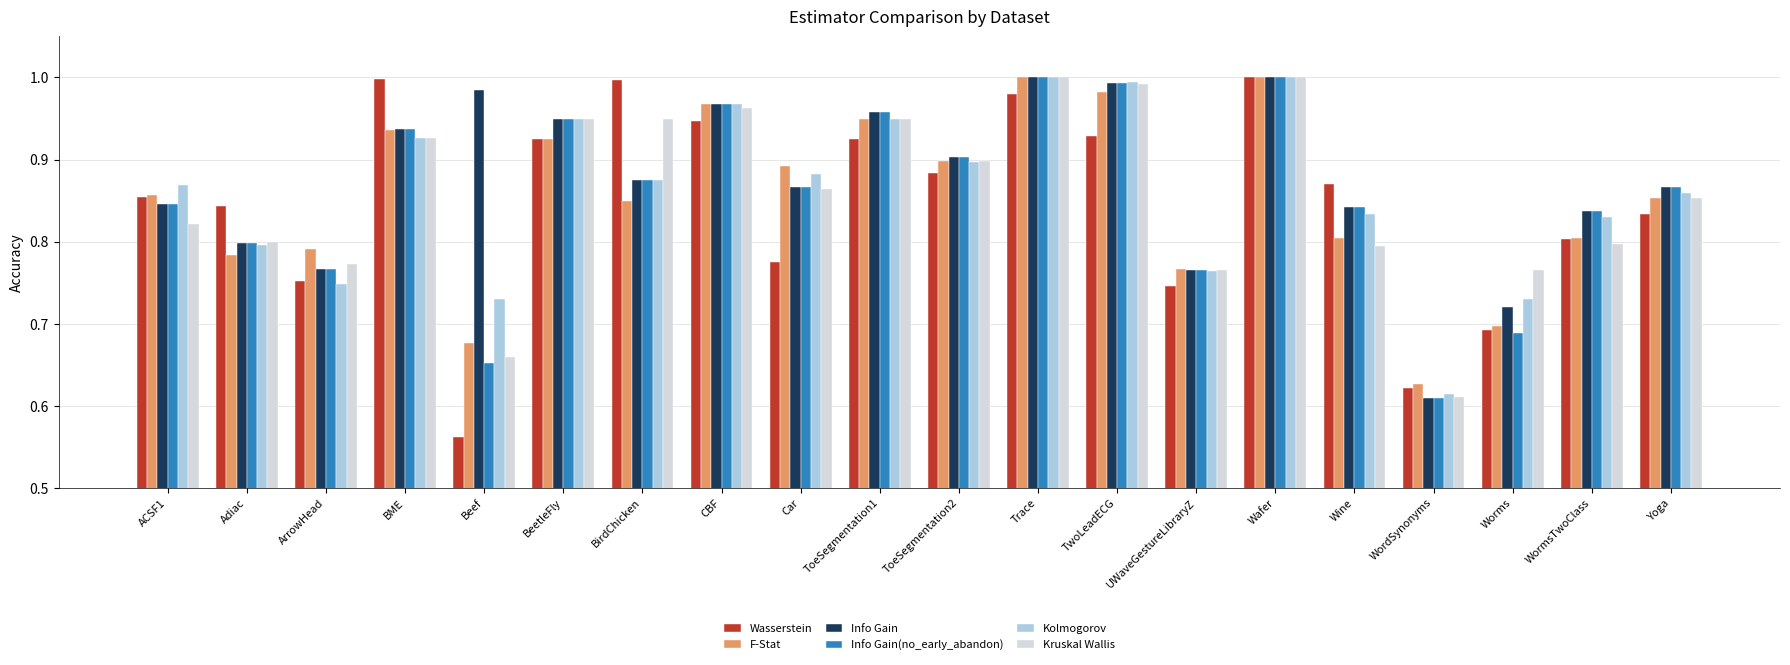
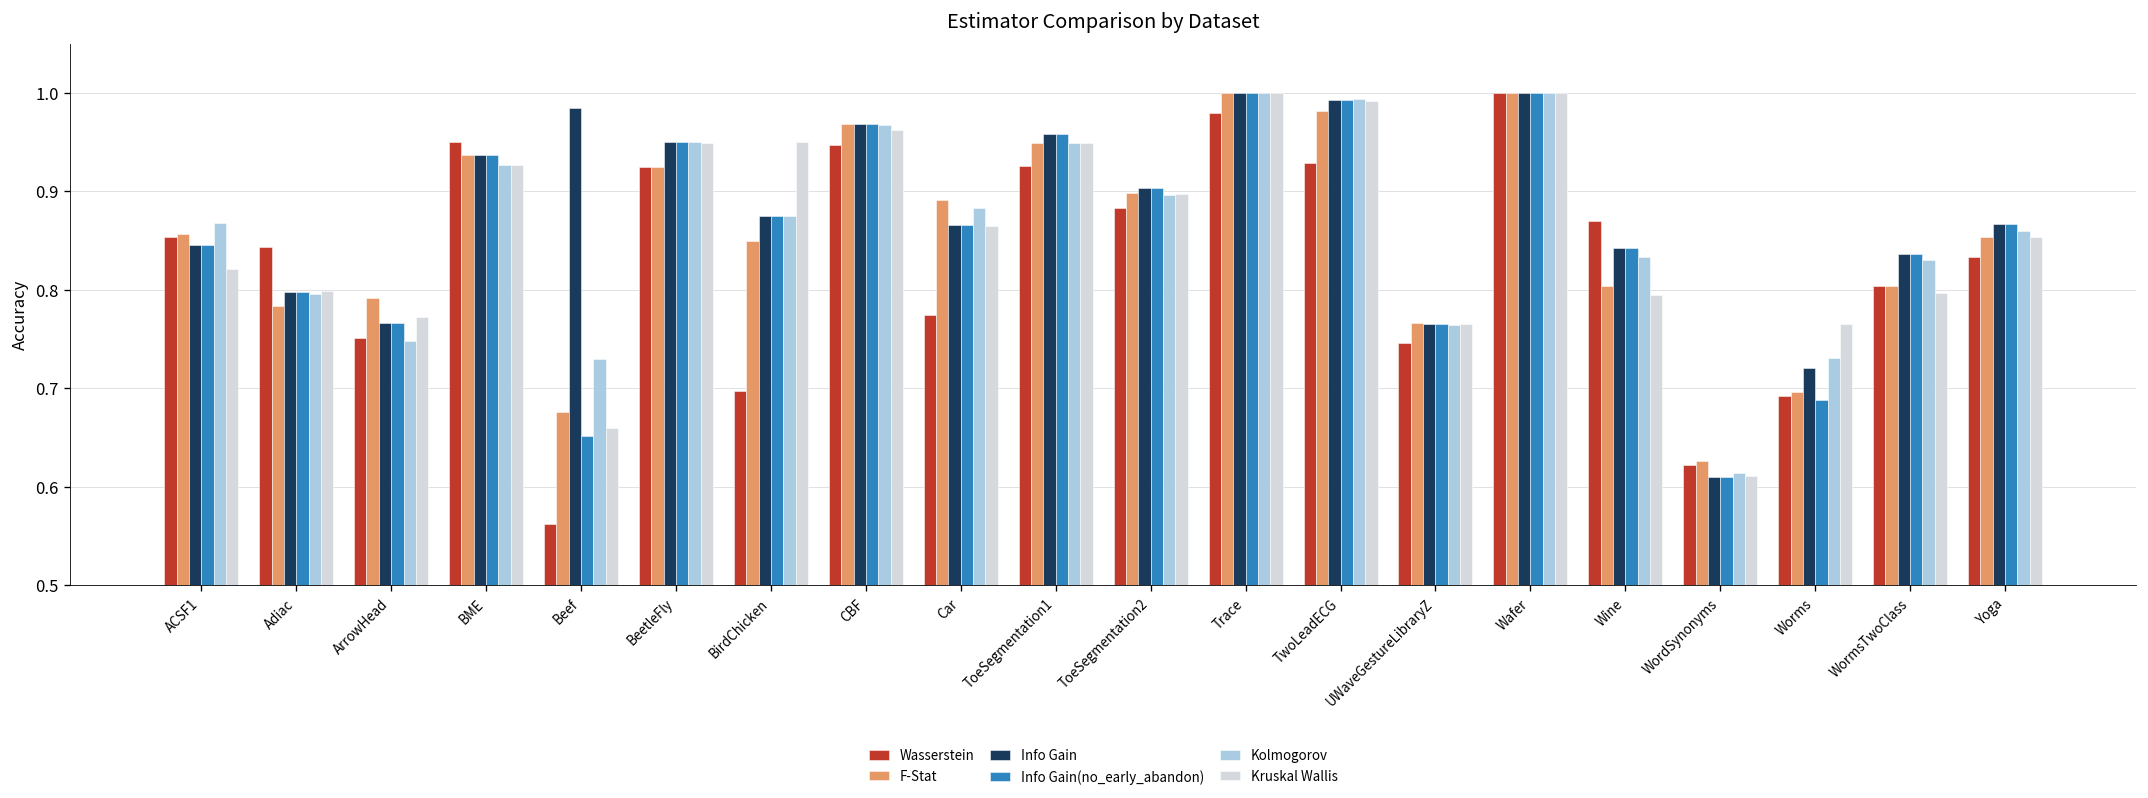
  {
    "Wasserstein": {
      "ACSF1": 0.85,
      "Adiac": 0.84,
      "ArrowHead": 0.75,
-     "BME": 1.00,
+     "BME": 0.95,
      "Beef": 0.56,
      "BeetleFly": 0.92,
-     "BirdChicken": 1.00,
+     "BirdChicken": 0.70,
      "CBF": 0.95,
      "Car": 0.77,
      "ToeSegmentation1": 0.93,
      "ToeSegmentation2": 0.88,
      "Trace": 0.98,
      "TwoLeadECG": 0.93,
      "UWaveGestureLibraryZ": 0.75,
      "Wafer": 1.00,
      "Wine": 0.87,
      "WordSynonyms": 0.62,
      "Worms": 0.69,
      "WormsTwoClass": 0.80,
      "Yoga": 0.83
    },
    "F-Stat": {
      "ACSF1": 0.86,
      "Adiac": 0.78,
      "ArrowHead": 0.79,
      "BME": 0.94,
      "Beef": 0.68,
      "BeetleFly": 0.92,
      "BirdChicken": 0.85,
      "CBF": 0.97,
      "Car": 0.89,
      "ToeSegmentation1": 0.95,
      "ToeSegmentation2": 0.90,
      "Trace": 1.00,
      "TwoLeadECG": 0.98,
      "UWaveGestureLibraryZ": 0.77,
      "Wafer": 1.00,
      "Wine": 0.80,
      "WordSynonyms": 0.63,
      "Worms": 0.70,
      "WormsTwoClass": 0.80,
      "Yoga": 0.85
    },
    "Info Gain": {
      "ACSF1": 0.85,
      "Adiac": 0.80,
      "ArrowHead": 0.77,
      "BME": 0.94,
      "Beef": 0.98,
      "BeetleFly": 0.95,
      "BirdChicken": 0.87,
      "CBF": 0.97,
      "Car": 0.87,
      "ToeSegmentation1": 0.96,
      "ToeSegmentation2": 0.90,
      "Trace": 1.00,
      "TwoLeadECG": 0.99,
      "UWaveGestureLibraryZ": 0.77,
      "Wafer": 1.00,
      "Wine": 0.84,
      "WordSynonyms": 0.61,
      "Worms": 0.72,
      "WormsTwoClass": 0.84,
      "Yoga": 0.87
    },
    "Info Gain(no_early_abandon)": {
      "ACSF1": 0.85,
      "Adiac": 0.80,
      "ArrowHead": 0.77,
      "BME": 0.94,
      "Beef": 0.65,
      "BeetleFly": 0.95,
      "BirdChicken": 0.87,
      "CBF": 0.97,
      "Car": 0.87,
      "ToeSegmentation1": 0.96,
      "ToeSegmentation2": 0.90,
      "Trace": 1.00,
      "TwoLeadECG": 0.99,
      "UWaveGestureLibraryZ": 0.77,
      "Wafer": 1.00,
      "Wine": 0.84,
      "WordSynonyms": 0.61,
      "Worms": 0.69,
      "WormsTwoClass": 0.84,
      "Yoga": 0.87
    }
  }
